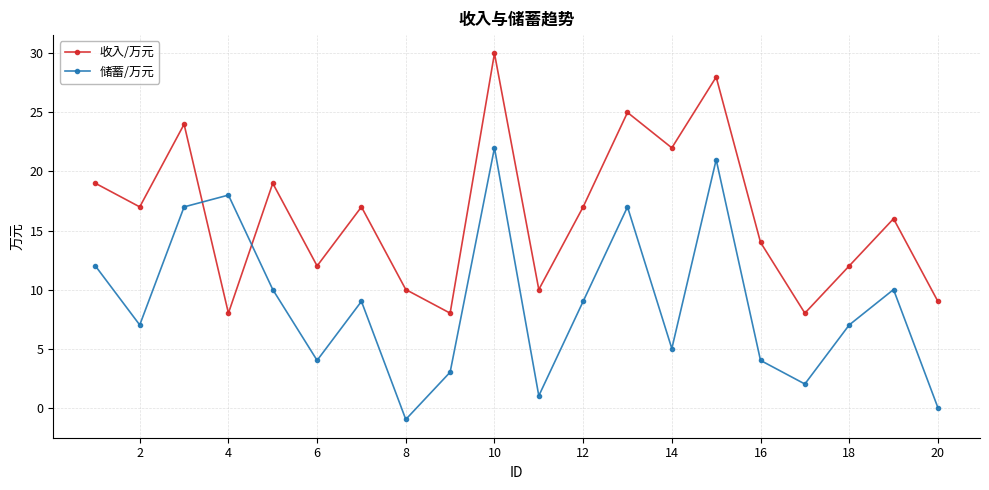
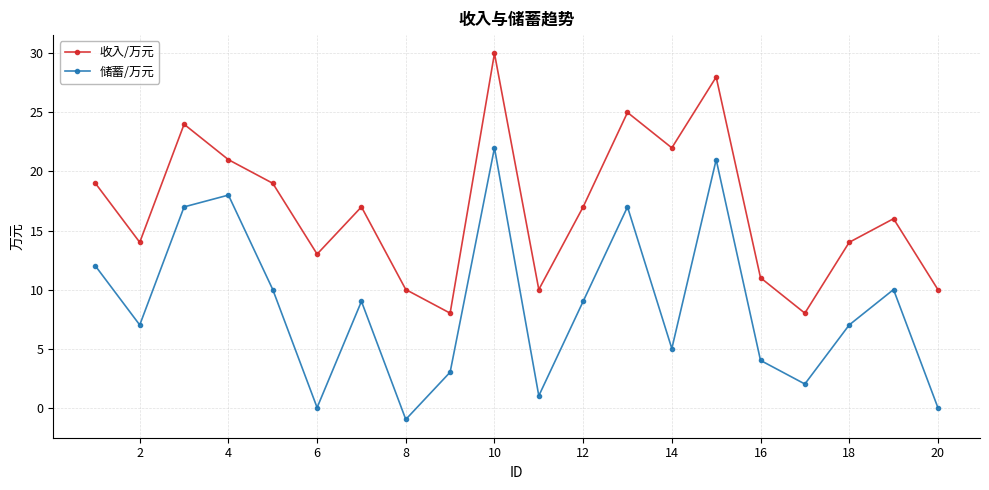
  {
    "收入/万元": {
-     "2": 17,
-     "4": 8,
-     "6": 12,
+     "2": 14,
+     "4": 21,
+     "6": 13,
      "8": 10,
      "10": 30,
      "12": 17,
      "14": 22,
-     "16": 14,
-     "18": 12,
-     "20": 9
+     "16": 11,
+     "18": 14,
+     "20": 10
    },
    "储蓄/万元": {
      "2": 7,
      "4": 18,
-     "6": 4,
+     "6": 0,
      "8": -1,
      "10": 22,
      "12": 9,
      "14": 5,
      "16": 4,
      "18": 7,
      "20": 0
    }
  }
